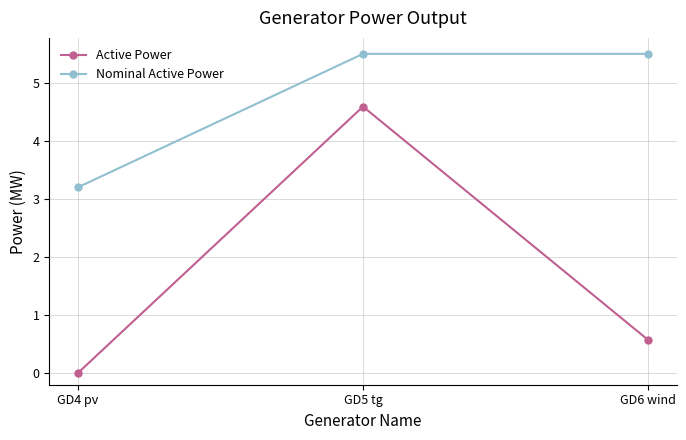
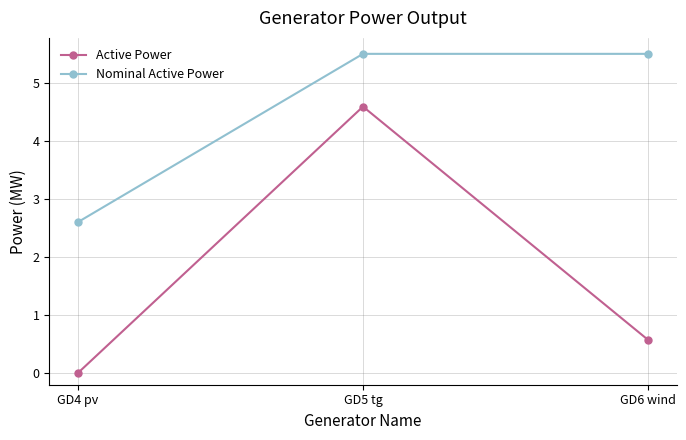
  {
    "Active Power": {
      "GD4 pv": 0.0,
      "GD5 tg": 4.6,
      "GD6 wind": 0.6
    },
    "Nominal Active Power": {
-     "GD4 pv": 3.2,
+     "GD4 pv": 2.6,
      "GD5 tg": 5.5,
      "GD6 wind": 5.5
    }
  }
